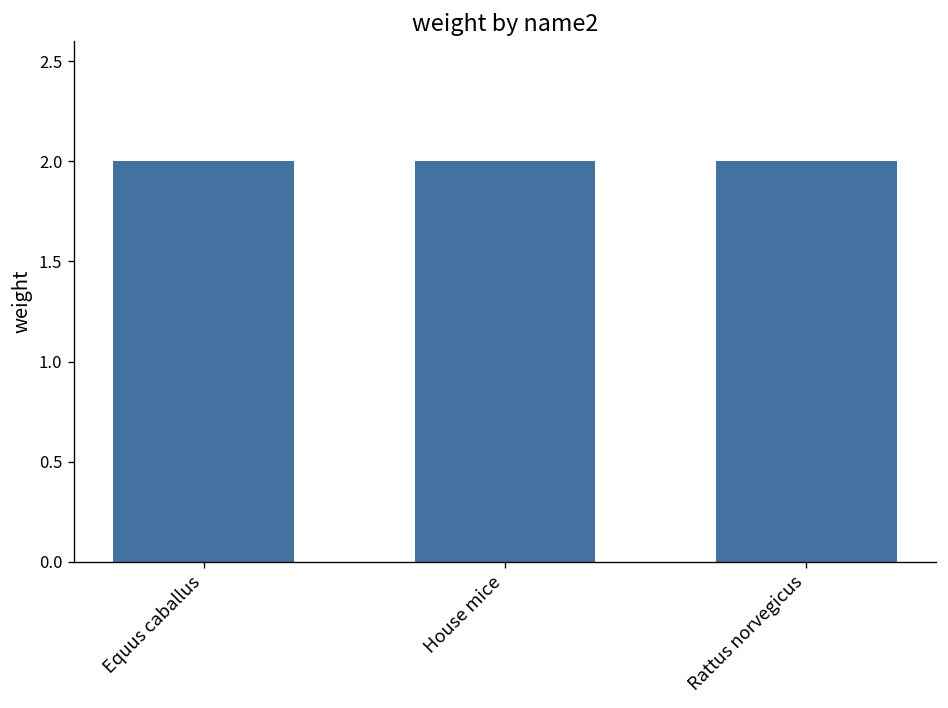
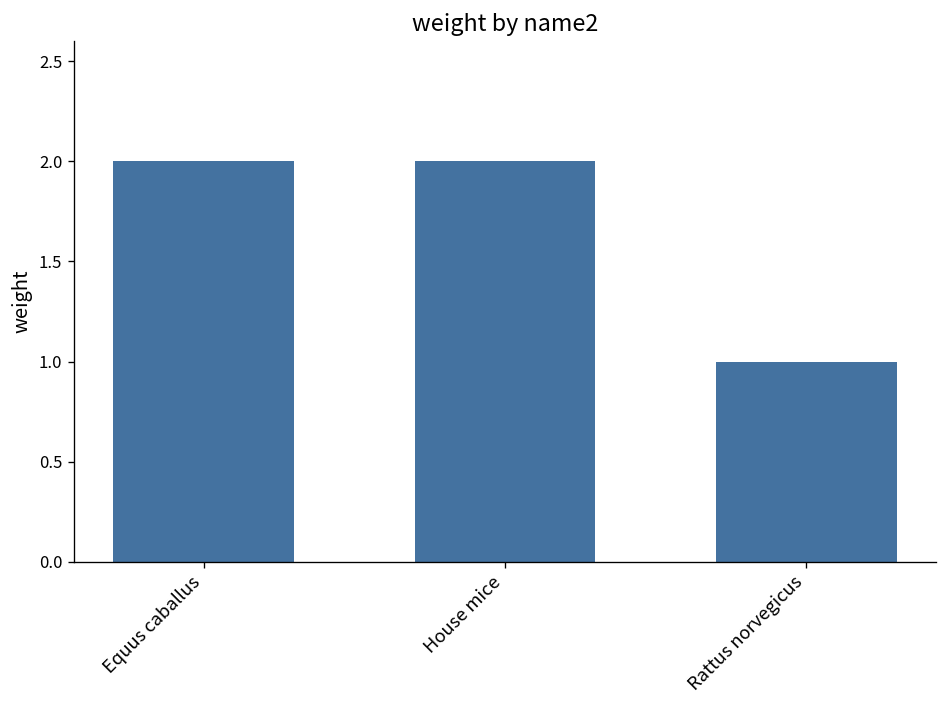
  {
    "Equus caballus": 2,
    "House mice": 2,
-   "Rattus norvegicus": 2
+   "Rattus norvegicus": 1
  }
